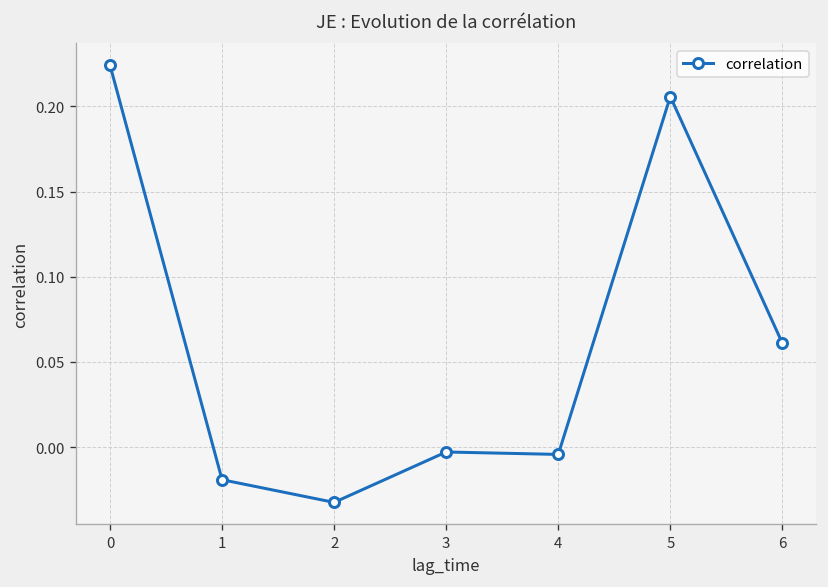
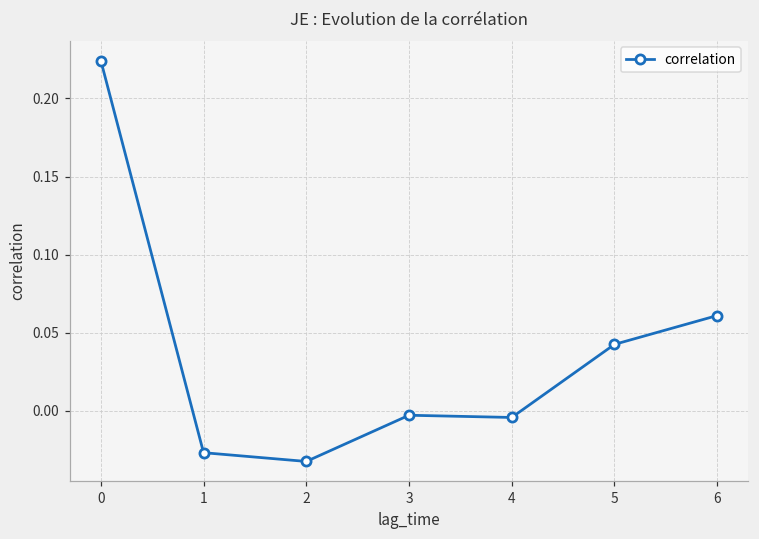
  {
    "0": 0.224,
-   "1": -0.019,
+   "1": -0.027,
    "2": -0.032,
    "3": -0.003,
    "4": -0.004,
-   "5": 0.206,
+   "5": 0.043,
    "6": 0.061
  }
